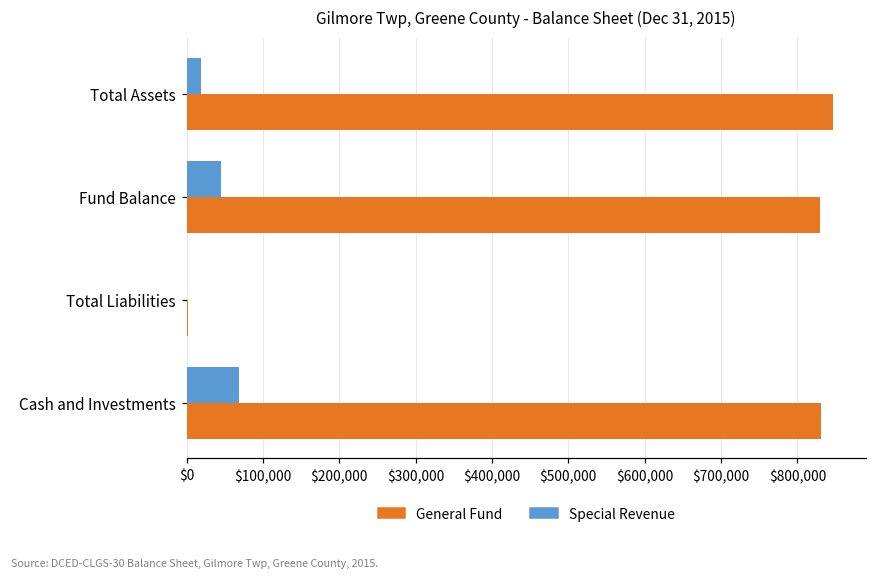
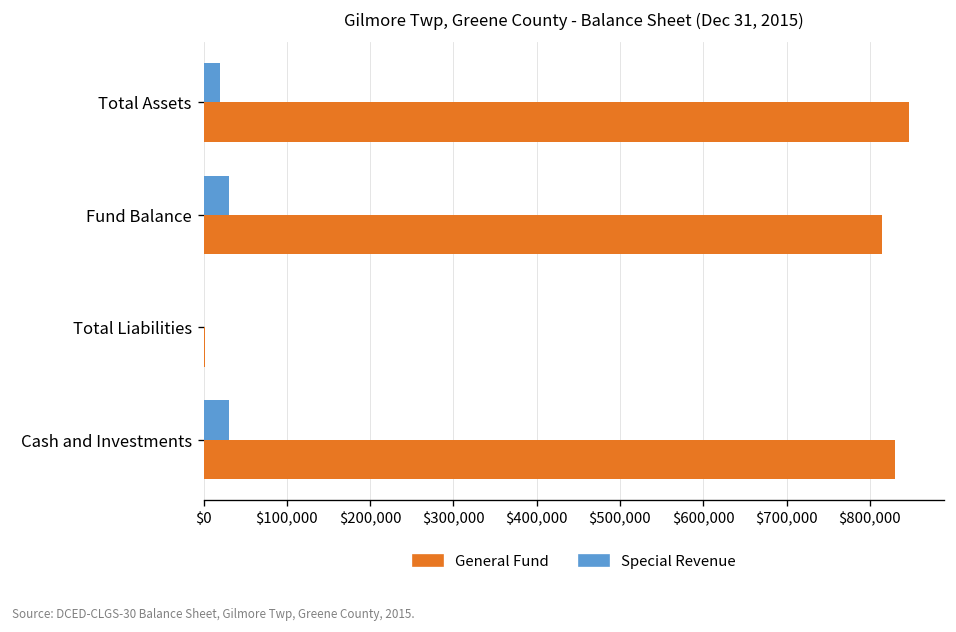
  {
    "General Fund": {
      "Total Assets": "$850,000",
-     "Fund Balance": "$830,000",
+     "Fund Balance": "$810,000",
      "Cash and Investments": "$830,000"
    },
    "Special Revenue": {
      "Total Assets": "$20,000",
-     "Fund Balance": "$50,000",
+     "Fund Balance": "$30,000",
      "Total Liabilities": "$0",
-     "Cash and Investments": "$70,000"
+     "Cash and Investments": "$30,000"
    }
  }
